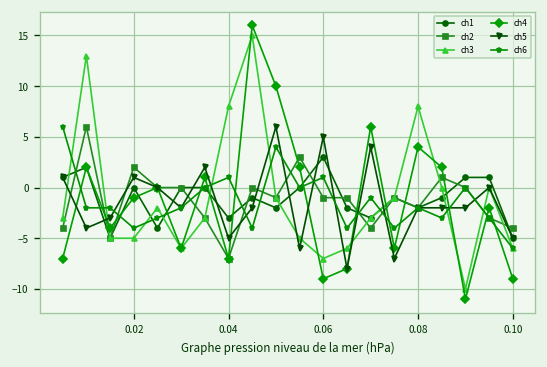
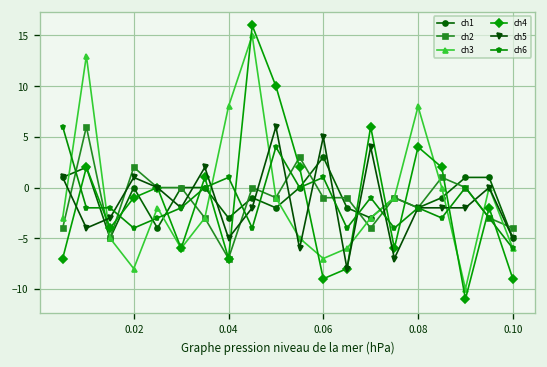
  {
    "ch3": {
-     "0.02": -5,
+     "0.02": -8,
      "0.04": 8,
      "0.06": -7,
      "0.08": 8
    }
  }
